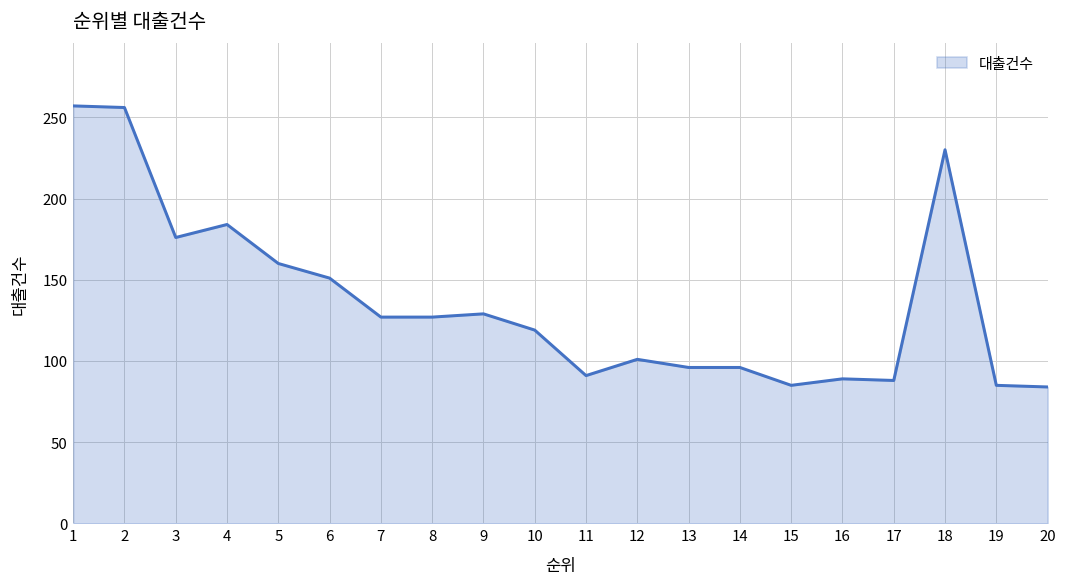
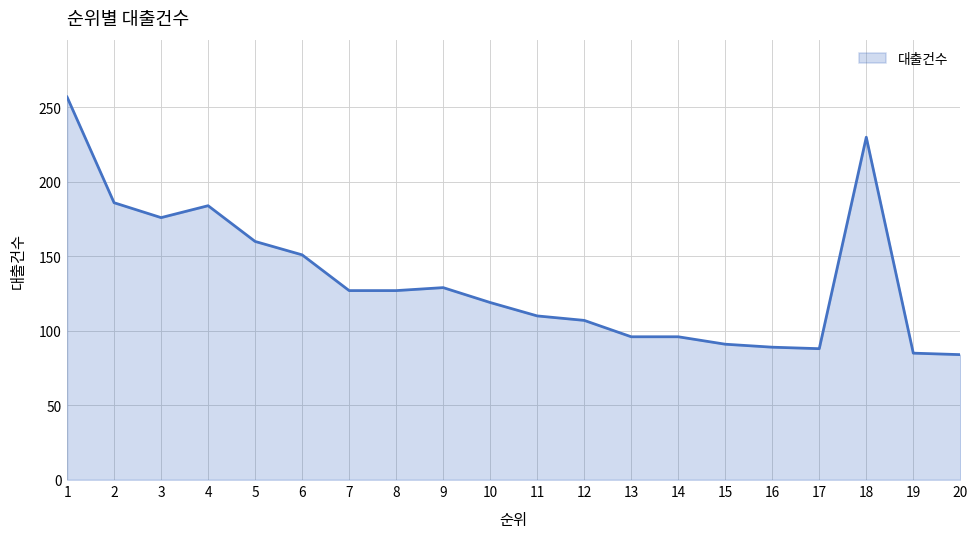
  {
    "1": 257,
-   "2": 256,
+   "2": 186,
    "3": 176,
    "4": 184,
    "5": 160,
    "6": 151,
    "7": 127,
    "8": 127,
    "9": 129,
    "10": 119,
-   "11": 91,
-   "12": 101,
+   "11": 110,
+   "12": 107,
    "13": 96,
    "14": 96,
-   "15": 85,
+   "15": 91,
    "16": 89,
    "17": 88,
    "18": 230,
    "19": 85,
    "20": 84
  }
